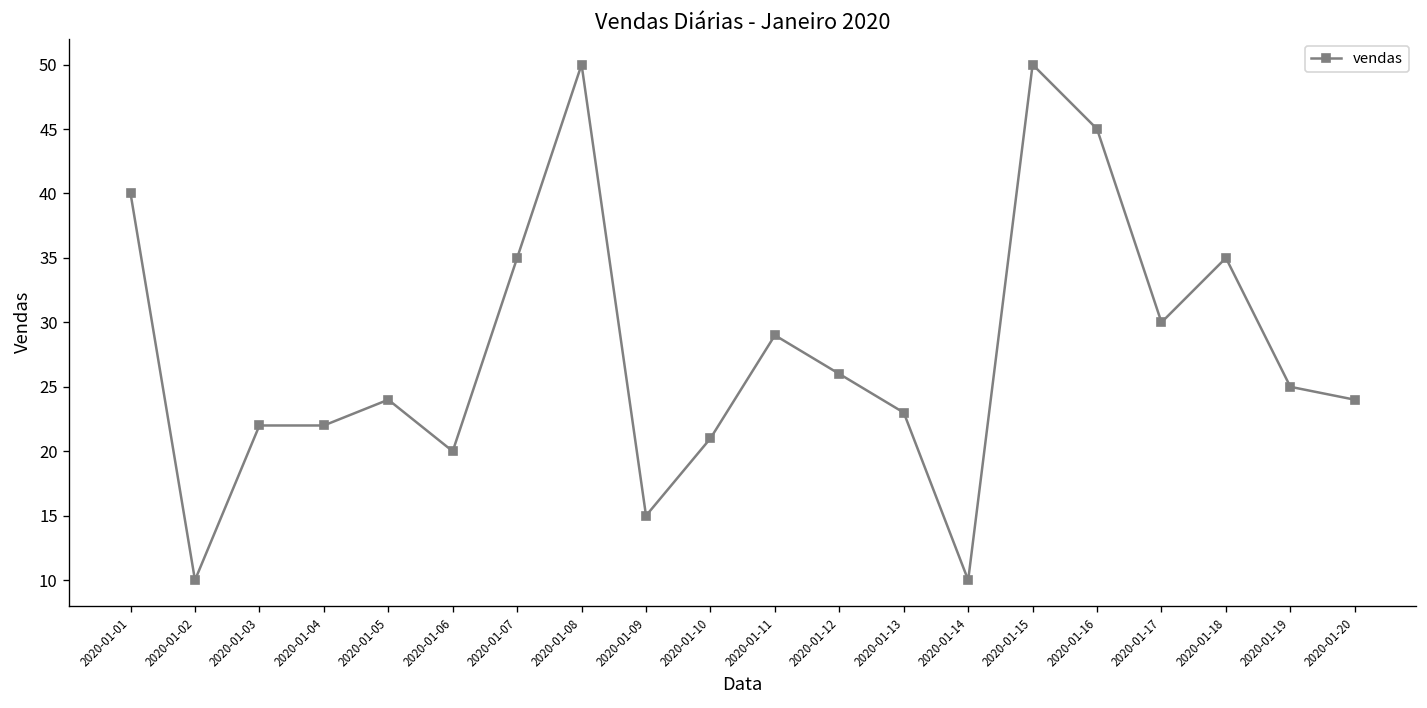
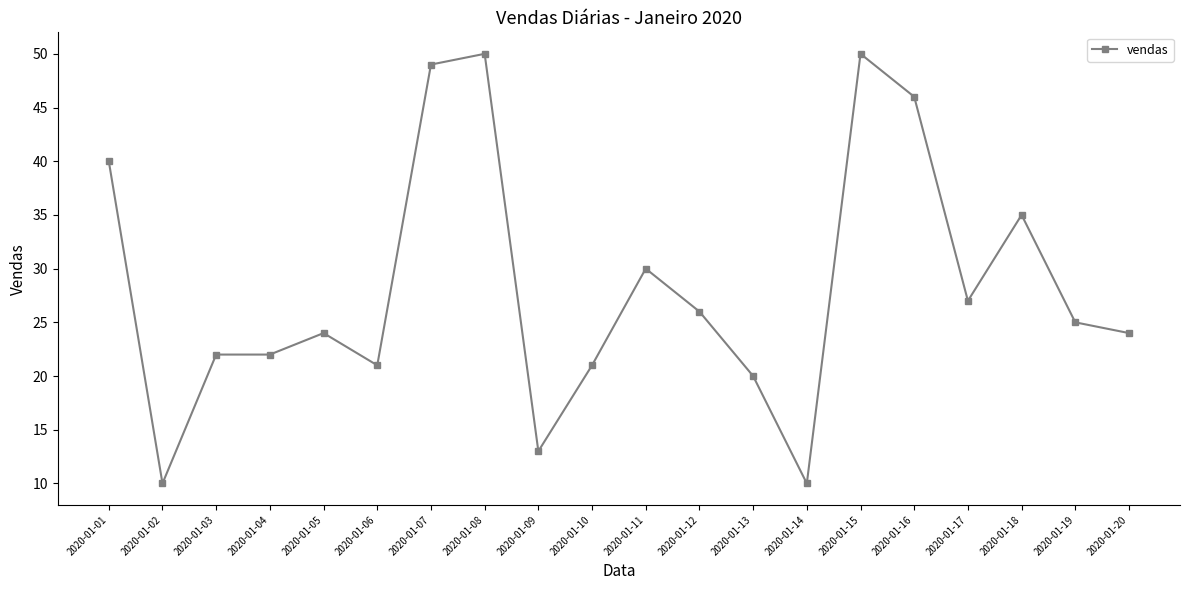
  {
    "2020-01-01": 40,
    "2020-01-02": 10,
    "2020-01-03": 22,
    "2020-01-04": 22,
    "2020-01-05": 24,
-   "2020-01-06": 20,
-   "2020-01-07": 35,
+   "2020-01-06": 21,
+   "2020-01-07": 49,
    "2020-01-08": 50,
-   "2020-01-09": 15,
+   "2020-01-09": 13,
    "2020-01-10": 21,
-   "2020-01-11": 29,
+   "2020-01-11": 30,
    "2020-01-12": 26,
-   "2020-01-13": 23,
+   "2020-01-13": 20,
    "2020-01-14": 10,
    "2020-01-15": 50,
-   "2020-01-16": 45,
-   "2020-01-17": 30,
+   "2020-01-16": 46,
+   "2020-01-17": 27,
    "2020-01-18": 35,
    "2020-01-19": 25,
    "2020-01-20": 24
  }
